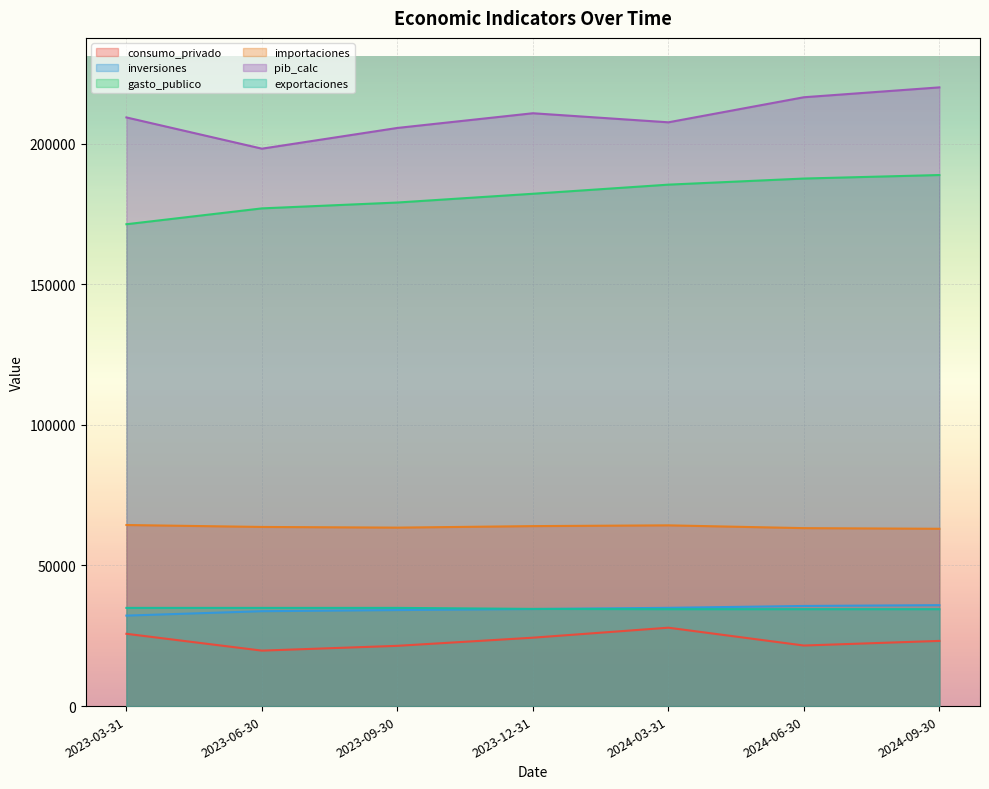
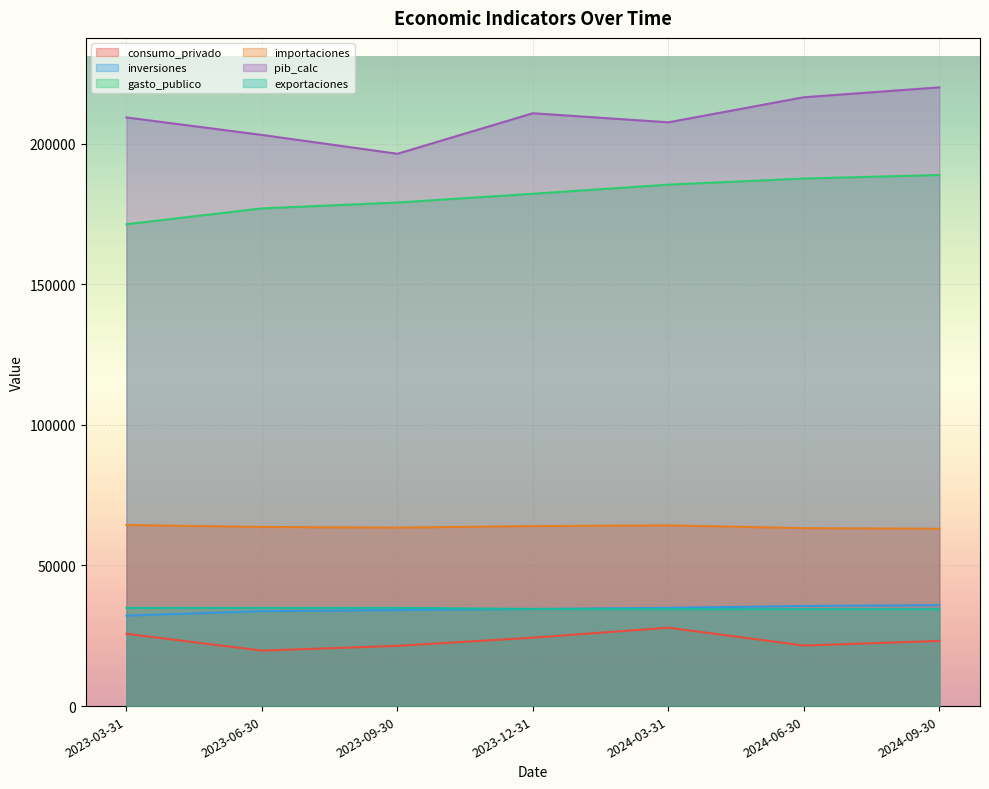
  {
    "pib_calc": {
      "2023-03-31": 209000,
-     "2023-06-30": 198000,
-     "2023-09-30": 206000,
+     "2023-06-30": 203000,
+     "2023-09-30": 196000,
      "2023-12-31": 211000,
      "2024-03-31": 208000,
      "2024-06-30": 216000,
      "2024-09-30": 220000
    }
  }
